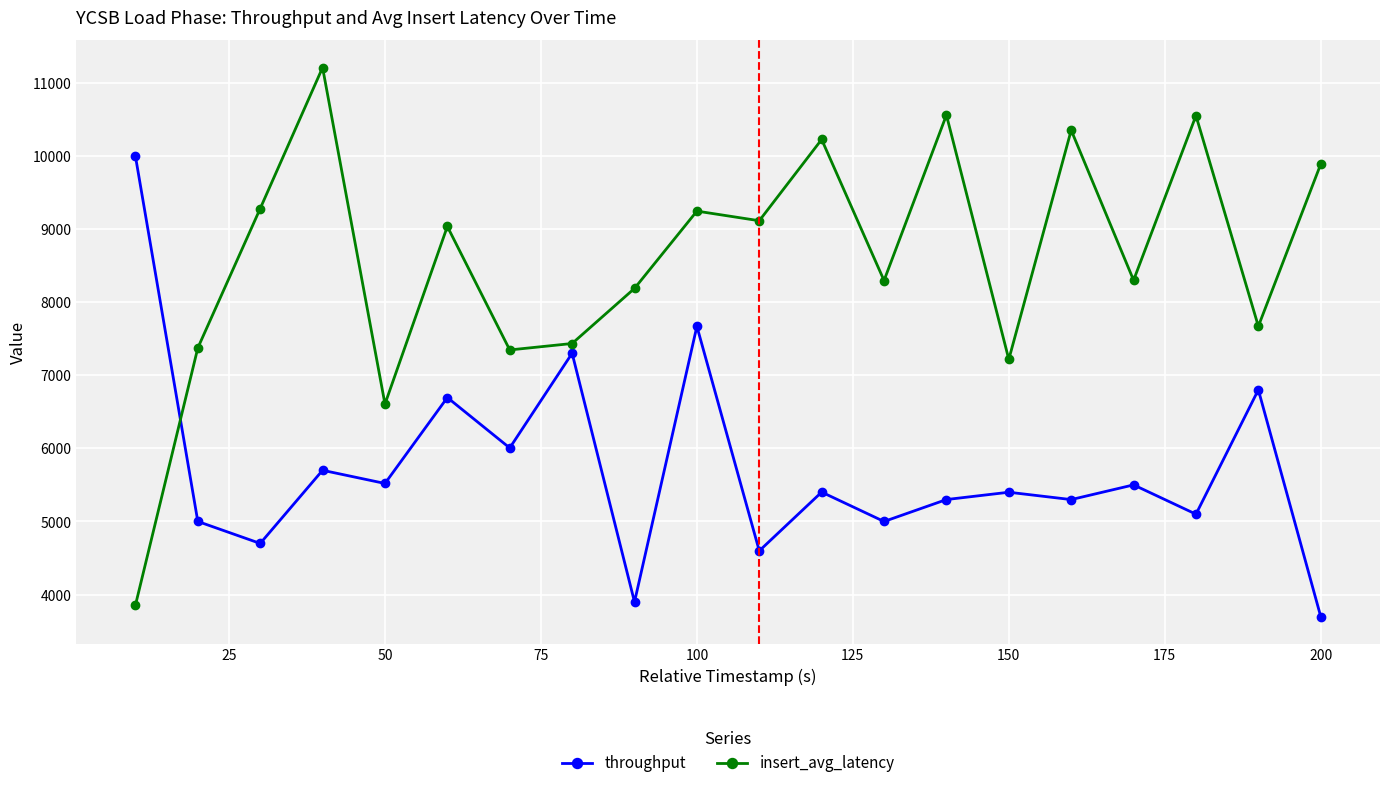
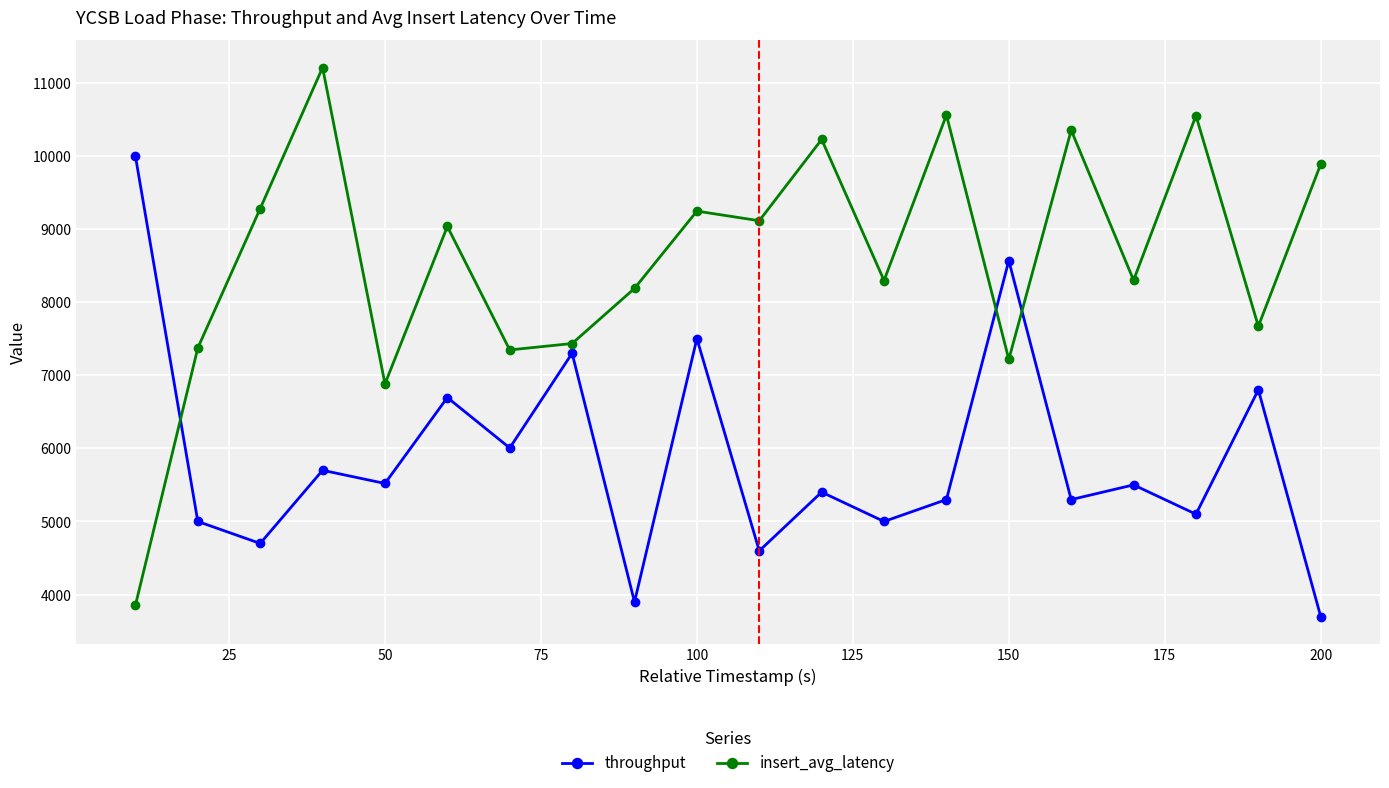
  {
    "throughput": {
      "50": 5500,
-     "100": 7700,
-     "150": 5400,
+     "100": 7500,
+     "150": 8600,
      "200": 3700
    },
    "insert_avg_latency": {
-     "50": 6600,
+     "50": 6900,
      "100": 9200,
      "150": 7200,
      "200": 9900
    }
  }
